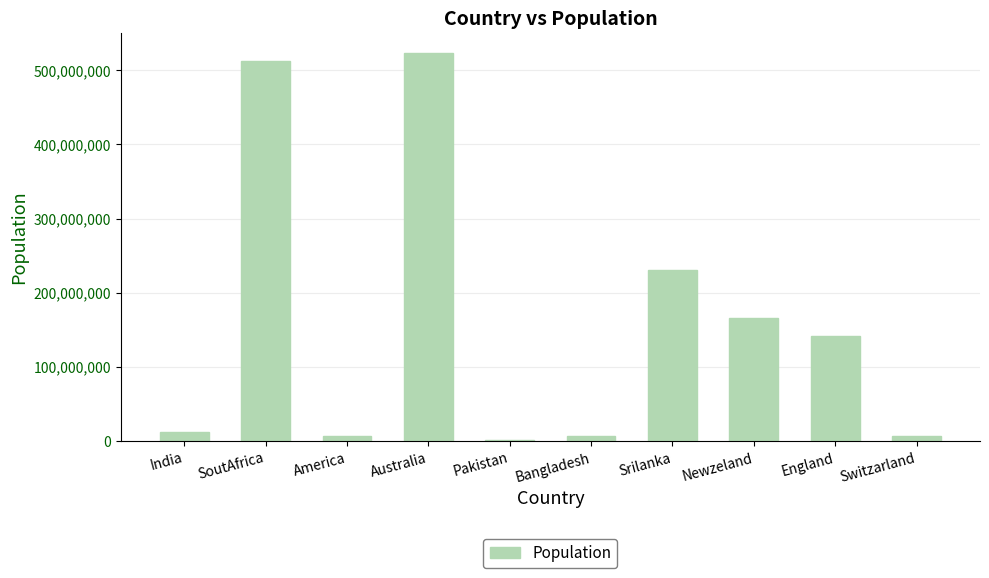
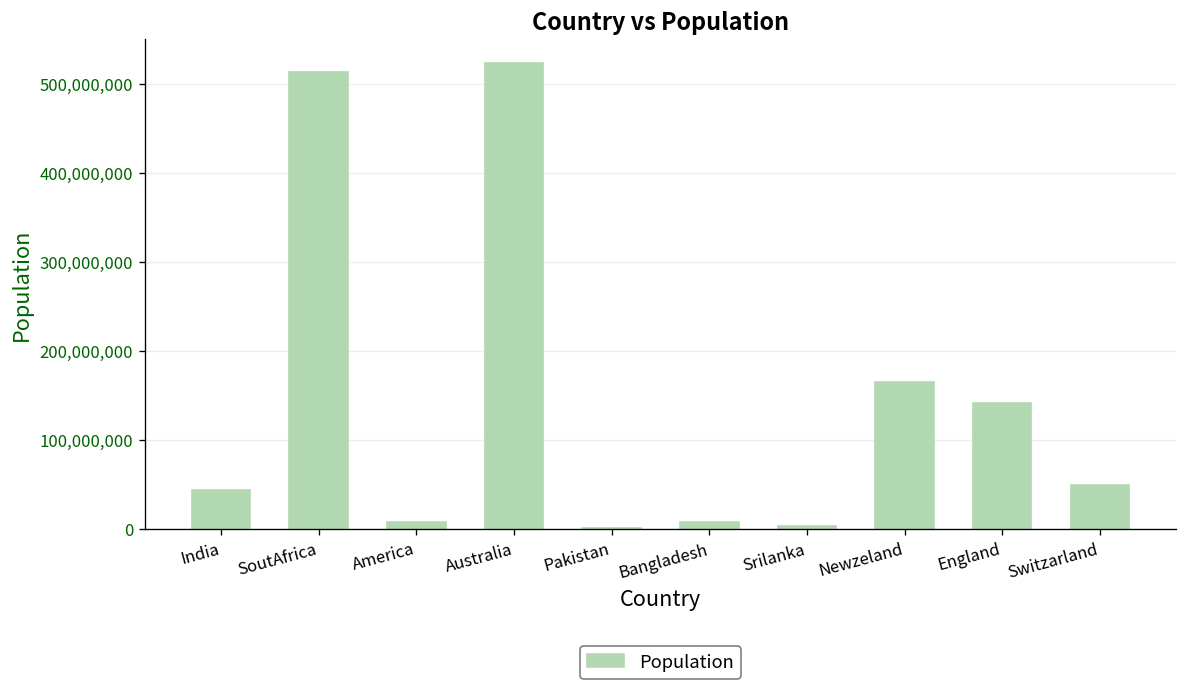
  {
-   "India": "10,000,000",
+   "India": "40,000,000",
    "SoutAfrica": "510,000,000",
    "America": "10,000,000",
    "Australia": "520,000,000",
    "Bangladesh": "10,000,000",
-   "Srilanka": "230,000,000",
+   "Srilanka": "0",
    "Newzeland": "170,000,000",
    "England": "140,000,000",
-   "Switzarland": "10,000,000"
+   "Switzarland": "50,000,000"
  }
